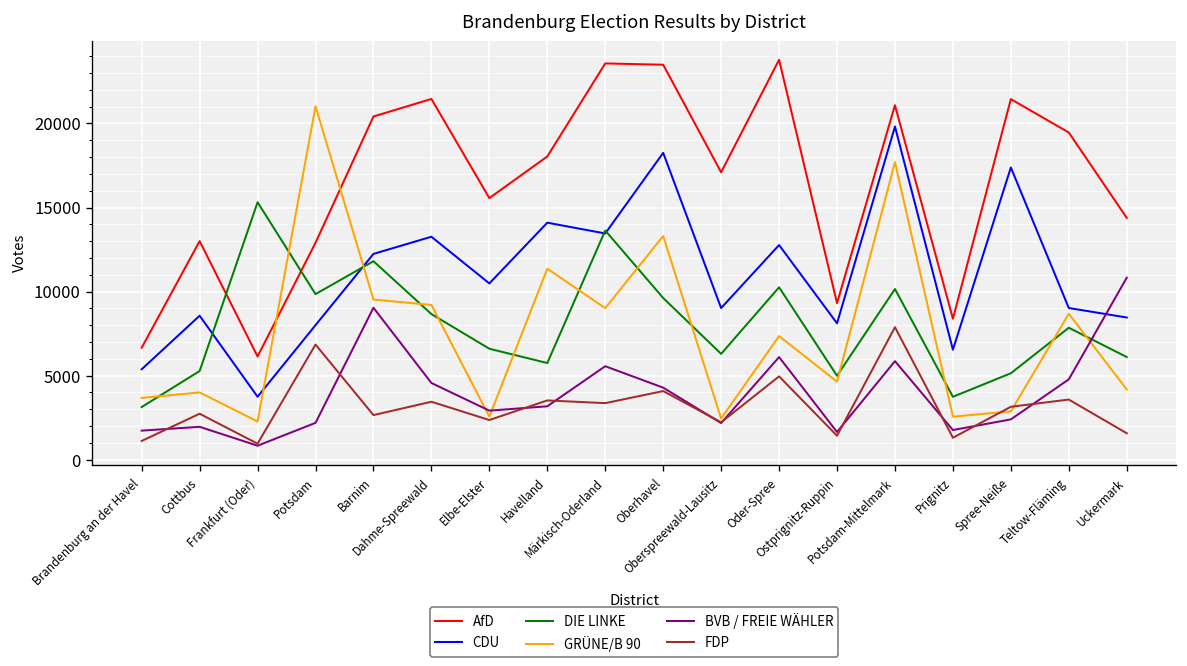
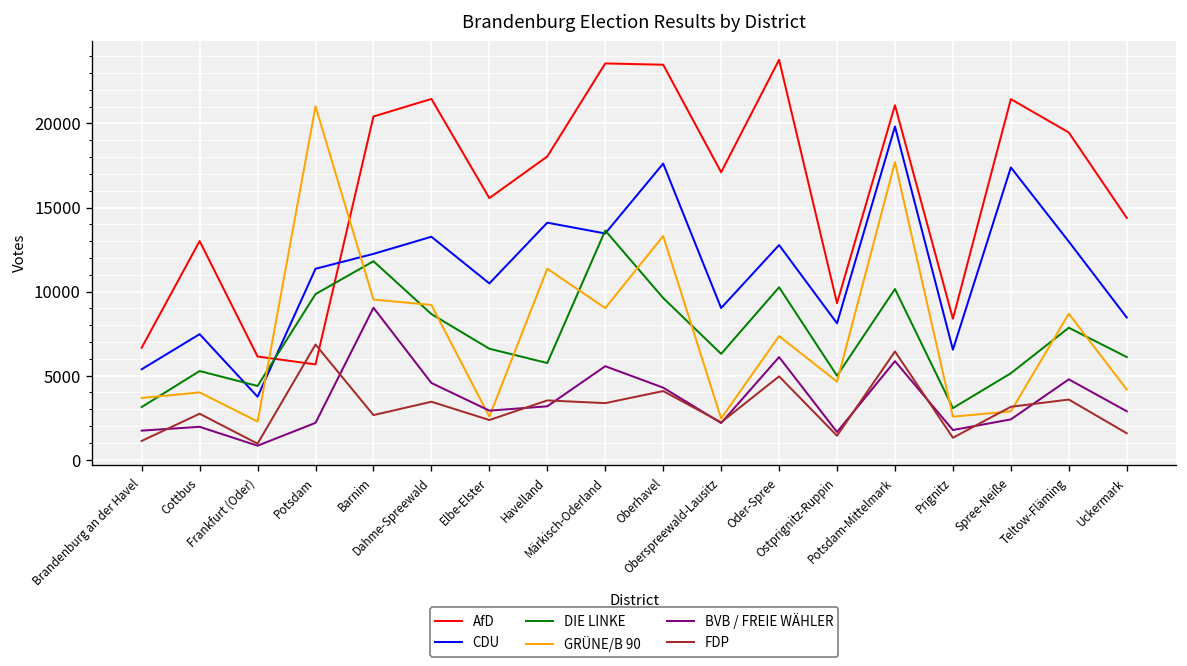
  {
    "AfD": {
      "Brandenburg an der Havel": 6700,
      "Cottbus": 13000,
      "Frankfurt (Oder)": 6100,
-     "Potsdam": 12900,
+     "Potsdam": 5700,
      "Barnim": 20400,
      "Dahme-Spreewald": 21500,
      "Elbe-Elster": 15600,
      "Havelland": 18000,
      "Märkisch-Oderland": 23600,
      "Oberhavel": 23500,
      "Oberspreewald-Lausitz": 17100,
      "Oder-Spree": 23800,
      "Ostprignitz-Ruppin": 9300,
      "Potsdam-Mittelmark": 21100,
      "Prignitz": 8400,
      "Spree-Neiße": 21400,
      "Teltow-Fläming": 19500,
      "Uckermark": 14400
    },
    "CDU": {
      "Brandenburg an der Havel": 5400,
-     "Cottbus": 8600,
+     "Cottbus": 7500,
      "Frankfurt (Oder)": 3700,
-     "Potsdam": 8000,
+     "Potsdam": 11400,
      "Barnim": 12200,
      "Dahme-Spreewald": 13300,
      "Elbe-Elster": 10500,
      "Havelland": 14100,
-     "Oberhavel": 18300,
+     "Oberhavel": 17600,
      "Oberspreewald-Lausitz": 9000,
      "Oder-Spree": 12800,
      "Ostprignitz-Ruppin": 8100,
      "Potsdam-Mittelmark": 19800,
      "Prignitz": 6500,
      "Spree-Neiße": 17400,
-     "Teltow-Fläming": 9000,
+     "Teltow-Fläming": 13000,
      "Uckermark": 8500
    },
    "DIE LINKE": {
      "Brandenburg an der Havel": 3100,
      "Cottbus": 5300,
-     "Frankfurt (Oder)": 15300,
+     "Frankfurt (Oder)": 4400,
      "Potsdam": 9800,
      "Barnim": 11800,
      "Dahme-Spreewald": 8700,
      "Elbe-Elster": 6600,
      "Havelland": 5700,
      "Oberhavel": 9600,
      "Oberspreewald-Lausitz": 6300,
      "Oder-Spree": 10300,
      "Ostprignitz-Ruppin": 5000,
      "Potsdam-Mittelmark": 10200,
-     "Prignitz": 3700,
+     "Prignitz": 3100,
      "Spree-Neiße": 5100,
      "Teltow-Fläming": 7800,
      "Uckermark": 6100
    },
    "GRÜNE/B 90": {
      "Brandenburg an der Havel": 3700,
      "Cottbus": 4000,
      "Frankfurt (Oder)": 2300,
      "Potsdam": 21000,
      "Barnim": 9500,
      "Dahme-Spreewald": 9200,
      "Elbe-Elster": 2600,
      "Havelland": 11400,
      "Märkisch-Oderland": 9000,
      "Oberhavel": 13300,
      "Oberspreewald-Lausitz": 2500,
      "Oder-Spree": 7400,
      "Ostprignitz-Ruppin": 4600,
      "Potsdam-Mittelmark": 17700,
      "Prignitz": 2600,
      "Spree-Neiße": 2900,
      "Teltow-Fläming": 8700,
      "Uckermark": 4200
    },
    "BVB / FREIE WÄHLER": {
      "Brandenburg an der Havel": 1700,
      "Cottbus": 2000,
      "Potsdam": 2200,
      "Barnim": 9000,
      "Dahme-Spreewald": 4600,
      "Elbe-Elster": 2900,
      "Havelland": 3200,
      "Märkisch-Oderland": 5600,
      "Oberhavel": 4300,
      "Oder-Spree": 6100,
      "Ostprignitz-Ruppin": 1600,
      "Potsdam-Mittelmark": 5900,
      "Prignitz": 1800,
      "Spree-Neiße": 2400,
      "Teltow-Fläming": 4800,
-     "Uckermark": 10800
+     "Uckermark": 2900
    },
    "FDP": {
      "Brandenburg an der Havel": 1100,
      "Cottbus": 2700,
      "Potsdam": 6800,
      "Barnim": 2700,
      "Dahme-Spreewald": 3400,
      "Elbe-Elster": 2400,
      "Havelland": 3500,
      "Märkisch-Oderland": 3400,
      "Oberhavel": 4100,
      "Oder-Spree": 5000,
      "Ostprignitz-Ruppin": 1400,
-     "Potsdam-Mittelmark": 7900,
+     "Potsdam-Mittelmark": 6400,
      "Prignitz": 1300,
      "Spree-Neiße": 3100,
      "Teltow-Fläming": 3600,
      "Uckermark": 1600
    }
  }
